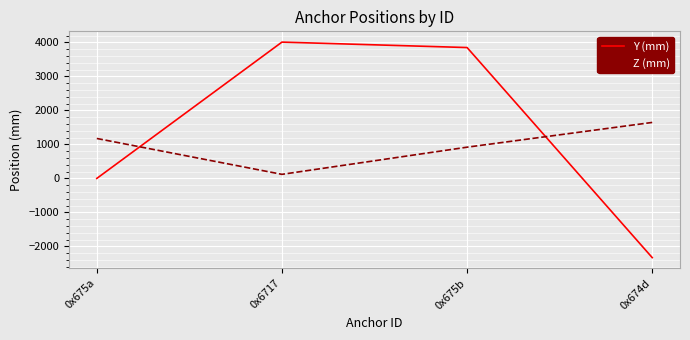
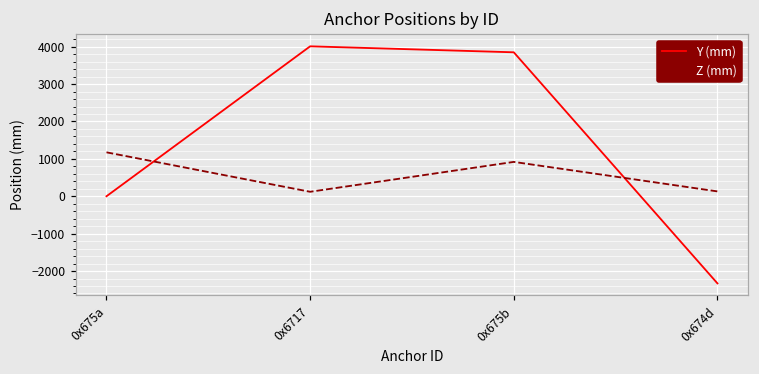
  {
    "Y (mm)": {
      "0x675a": 0,
      "0x6717": 4000,
      "0x675b": 3900,
      "0x674d": -2300
    },
    "Z (mm)": {
      "0x675a": 1200,
      "0x6717": 100,
      "0x675b": 900,
-     "0x674d": 1600
+     "0x674d": 100
    }
  }
